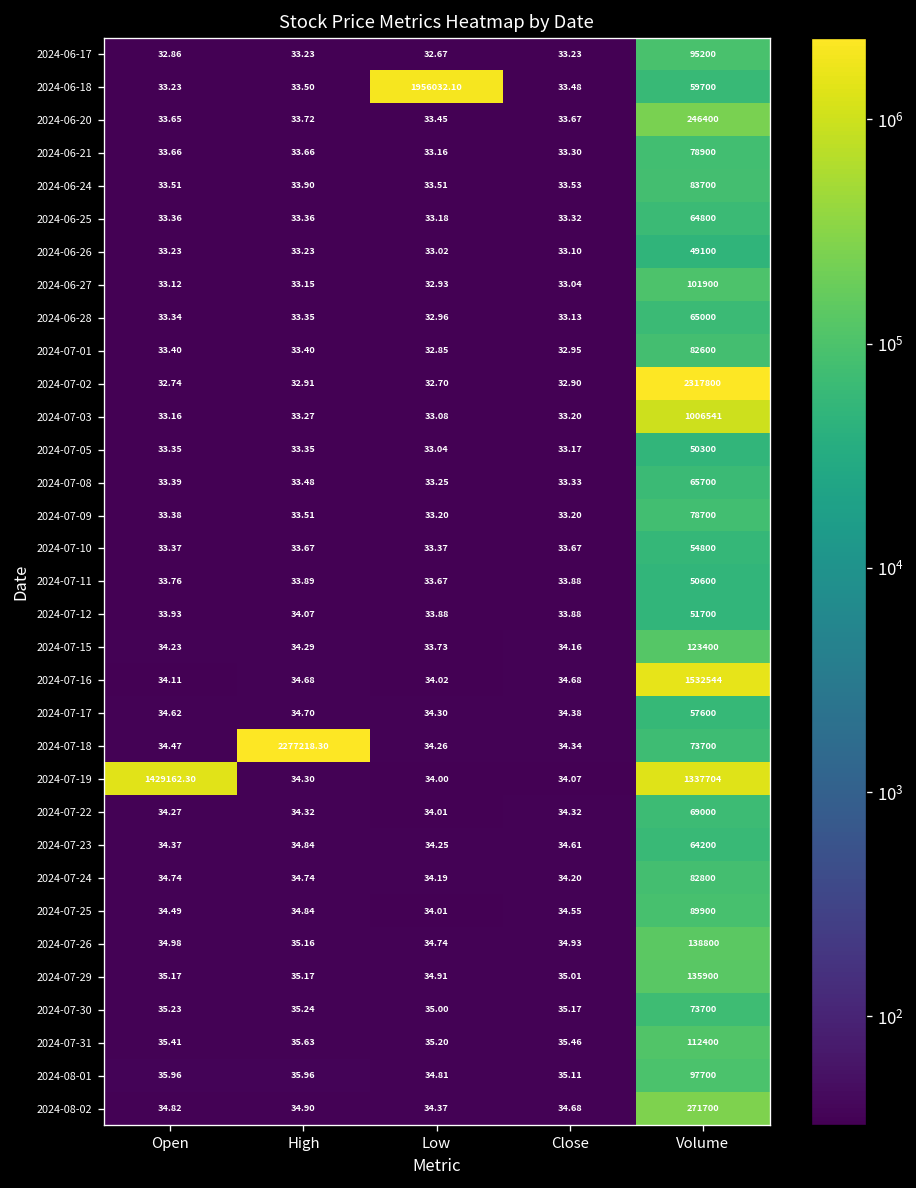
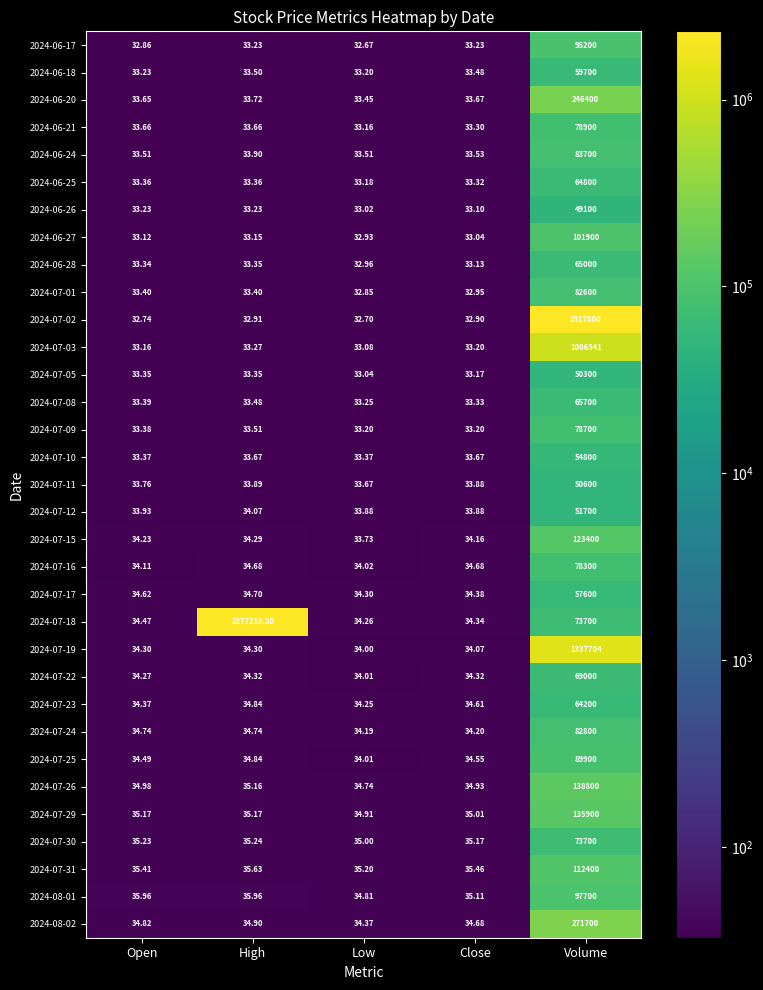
  {
    "2024-06-17": {
      "Open": 32.86,
      "High": 33.23,
      "Low": 32.67,
      "Close": 33.23,
      "Volume": 95200
    },
    "2024-06-18": {
      "Open": 33.23,
      "High": 33.50,
-     "Low": 1956032.10,
+     "Low": 33.20,
      "Close": 33.48,
      "Volume": 59700
    },
    "2024-06-20": {
      "Open": 33.65,
      "High": 33.72,
      "Low": 33.45,
      "Close": 33.67,
      "Volume": 246400
    },
    "2024-06-21": {
      "Open": 33.66,
      "High": 33.66,
      "Low": 33.16,
      "Close": 33.30,
      "Volume": 78900
    },
    "2024-06-24": {
      "Open": 33.51,
      "High": 33.90,
      "Low": 33.51,
      "Close": 33.53,
      "Volume": 83700
    },
    "2024-06-25": {
      "Open": 33.36,
      "High": 33.36,
      "Low": 33.18,
      "Close": 33.32,
      "Volume": 64800
    },
    "2024-06-26": {
      "Open": 33.23,
      "High": 33.23,
      "Low": 33.02,
      "Close": 33.10,
      "Volume": 49100
    },
    "2024-06-27": {
      "Open": 33.12,
      "High": 33.15,
      "Low": 32.93,
      "Close": 33.04,
      "Volume": 101900
    },
    "2024-06-28": {
      "Open": 33.34,
      "High": 33.35,
      "Low": 32.96,
      "Close": 33.13,
      "Volume": 65000
    },
    "2024-07-01": {
      "Open": 33.40,
      "High": 33.40,
      "Low": 32.85,
      "Close": 32.95,
      "Volume": 82600
    },
    "2024-07-02": {
      "Open": 32.74,
      "High": 32.91,
      "Low": 32.70,
      "Close": 32.90,
      "Volume": 2317800
    },
    "2024-07-03": {
      "Open": 33.16,
      "High": 33.27,
      "Low": 33.08,
      "Close": 33.20,
      "Volume": 1006541
    },
    "2024-07-05": {
      "Open": 33.35,
      "High": 33.35,
      "Low": 33.04,
      "Close": 33.17,
      "Volume": 50300
    },
    "2024-07-08": {
      "Open": 33.39,
      "High": 33.48,
      "Low": 33.25,
      "Close": 33.33,
      "Volume": 65700
    },
    "2024-07-09": {
      "Open": 33.38,
      "High": 33.51,
      "Low": 33.20,
      "Close": 33.20,
      "Volume": 78700
    },
    "2024-07-10": {
      "Open": 33.37,
      "High": 33.67,
      "Low": 33.37,
      "Close": 33.67,
      "Volume": 54800
    },
    "2024-07-11": {
      "Open": 33.76,
      "High": 33.89,
      "Low": 33.67,
      "Close": 33.88,
      "Volume": 50600
    },
    "2024-07-12": {
      "Open": 33.93,
      "High": 34.07,
      "Low": 33.88,
      "Close": 33.88,
      "Volume": 51700
    },
    "2024-07-15": {
      "Open": 34.23,
      "High": 34.29,
      "Low": 33.73,
      "Close": 34.16,
      "Volume": 123400
    },
    "2024-07-16": {
      "Open": 34.11,
      "High": 34.68,
      "Low": 34.02,
      "Close": 34.68,
-     "Volume": 1532544
+     "Volume": 78300
    },
    "2024-07-17": {
      "Open": 34.62,
      "High": 34.70,
      "Low": 34.30,
      "Close": 34.38,
      "Volume": 57600
    },
    "2024-07-18": {
      "Open": 34.47,
      "High": 2277218.30,
      "Low": 34.26,
      "Close": 34.34,
      "Volume": 73700
    },
    "2024-07-19": {
-     "Open": 1429162.30,
+     "Open": 34.30,
      "High": 34.30,
      "Low": 34.00,
      "Close": 34.07,
      "Volume": 1337704
    },
    "2024-07-22": {
      "Open": 34.27,
      "High": 34.32,
      "Low": 34.01,
      "Close": 34.32,
      "Volume": 69000
    },
    "2024-07-23": {
      "Open": 34.37,
      "High": 34.84,
      "Low": 34.25,
      "Close": 34.61,
      "Volume": 64200
    },
    "2024-07-24": {
      "Open": 34.74,
      "High": 34.74,
      "Low": 34.19,
      "Close": 34.20,
      "Volume": 82800
    },
    "2024-07-25": {
      "Open": 34.49,
      "High": 34.84,
      "Low": 34.01,
      "Close": 34.55,
      "Volume": 89900
    },
    "2024-07-26": {
      "Open": 34.98,
      "High": 35.16,
      "Low": 34.74,
      "Close": 34.93,
      "Volume": 138800
    },
    "2024-07-29": {
      "Open": 35.17,
      "High": 35.17,
      "Low": 34.91,
      "Close": 35.01,
      "Volume": 135900
    },
    "2024-07-30": {
      "Open": 35.23,
      "High": 35.24,
      "Low": 35.00,
      "Close": 35.17,
      "Volume": 73700
    },
    "2024-07-31": {
      "Open": 35.41,
      "High": 35.63,
      "Low": 35.20,
      "Close": 35.46,
      "Volume": 112400
    },
    "2024-08-01": {
      "Open": 35.96,
      "High": 35.96,
      "Low": 34.81,
      "Close": 35.11,
      "Volume": 97700
    },
    "2024-08-02": {
      "Open": 34.82,
      "High": 34.90,
      "Low": 34.37,
      "Close": 34.68,
      "Volume": 271700
    }
  }
